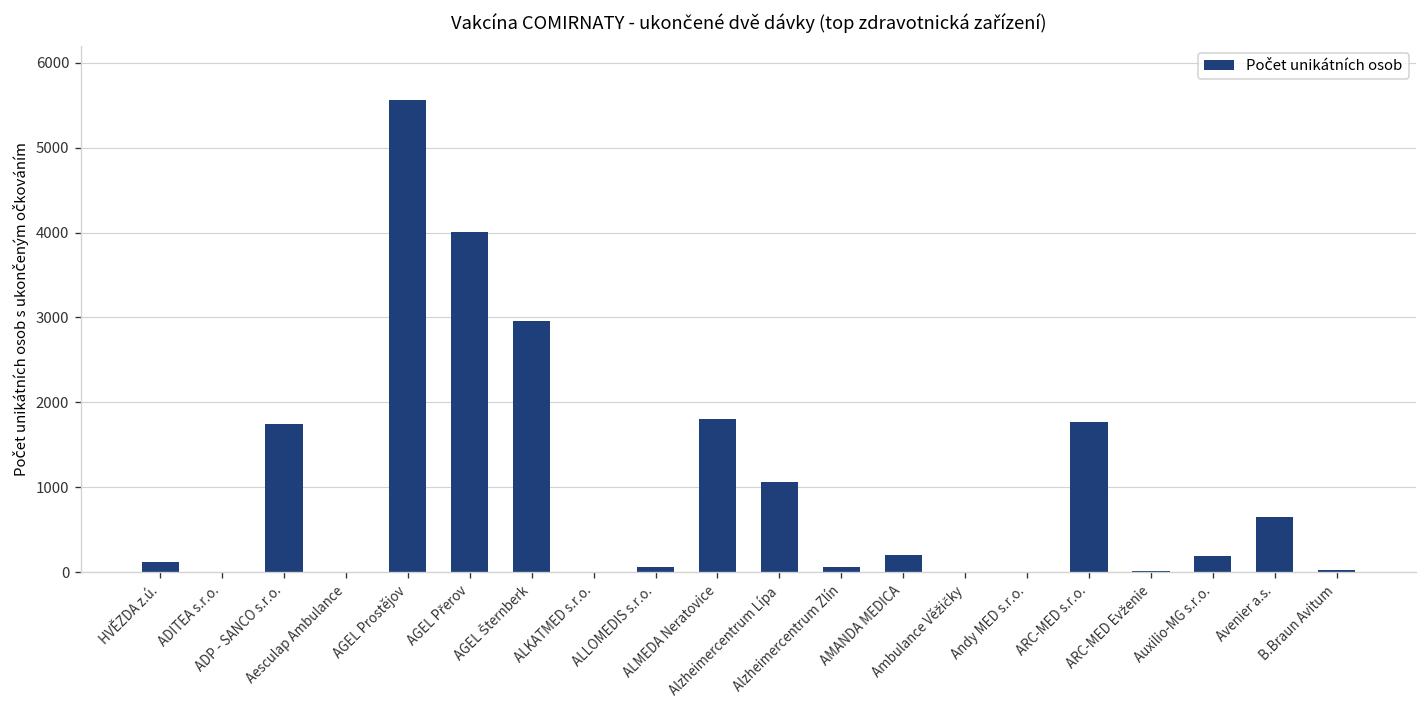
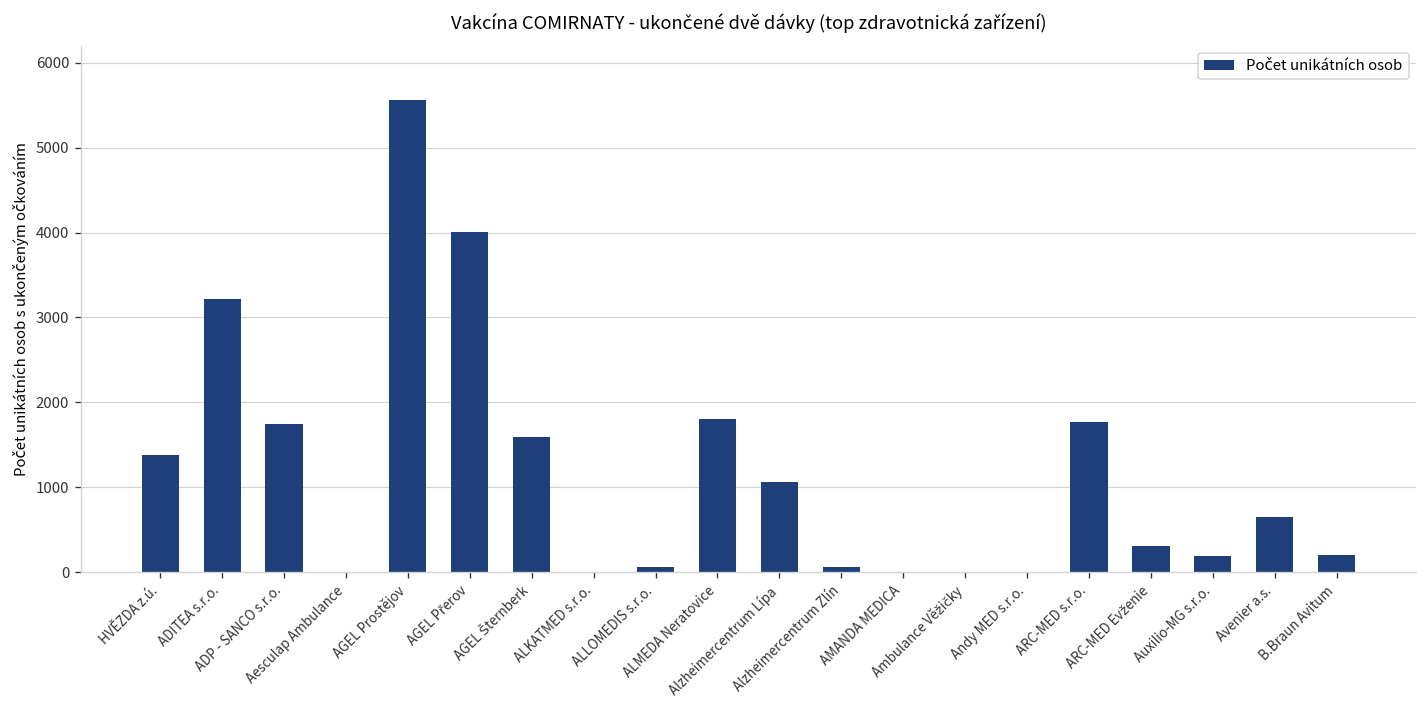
  {
-   "HVĚZDA z.ú.": 100,
-   "ADITEA s.r.o.": 0,
+   "HVĚZDA z.ú.": 1400,
+   "ADITEA s.r.o.": 3200,
    "ADP - SANCO s.r.o.": 1700,
    "AGEL Prostějov": 5600,
    "AGEL Přerov": 4000,
-   "AGEL Šternberk": 3000,
+   "AGEL Šternberk": 1600,
    "ALLOMEDIS s.r.o.": 100,
    "ALMEDA Neratovice": 1800,
    "Alzheimercentrum Lípa": 1100,
    "Alzheimercentrum Zlín": 100,
-   "AMANDA MEDICA": 200,
+   "AMANDA MEDICA": 0,
    "ARC-MED s.r.o.": 1800,
-   "ARC-MED Evženie": 0,
+   "ARC-MED Evženie": 300,
    "Auxilio-MG s.r.o.": 200,
    "Avenier a.s.": 600,
-   "B.Braun Avitum": 0
+   "B.Braun Avitum": 200
  }
